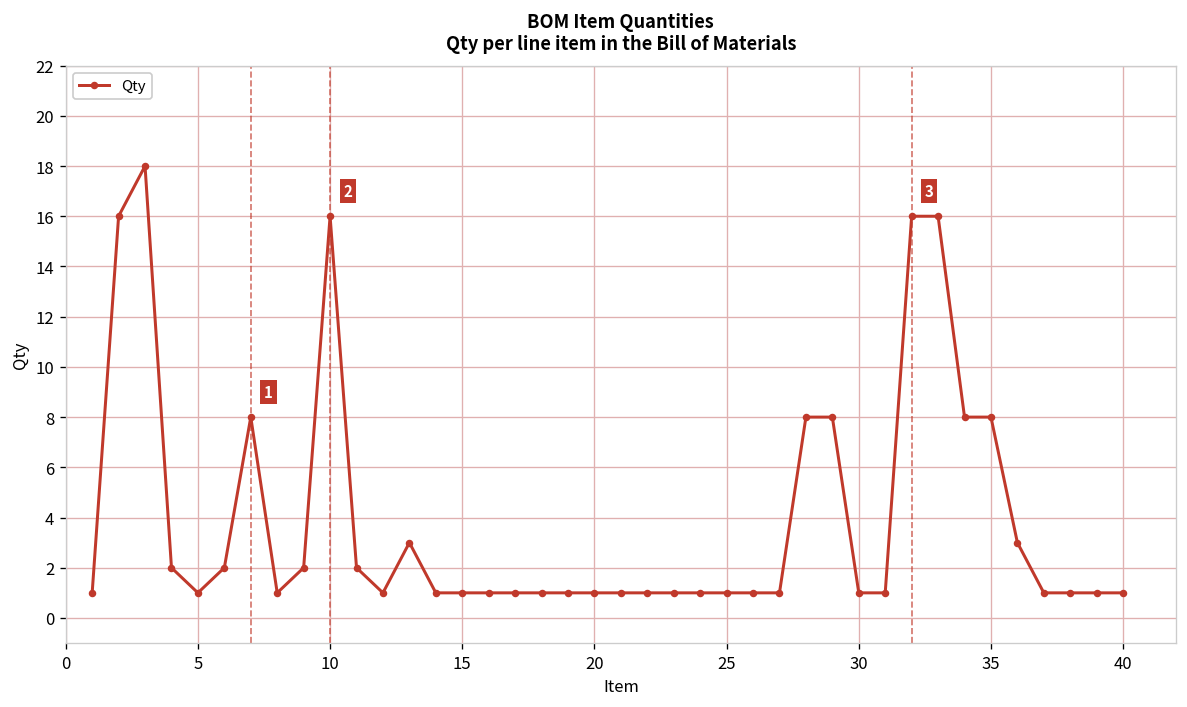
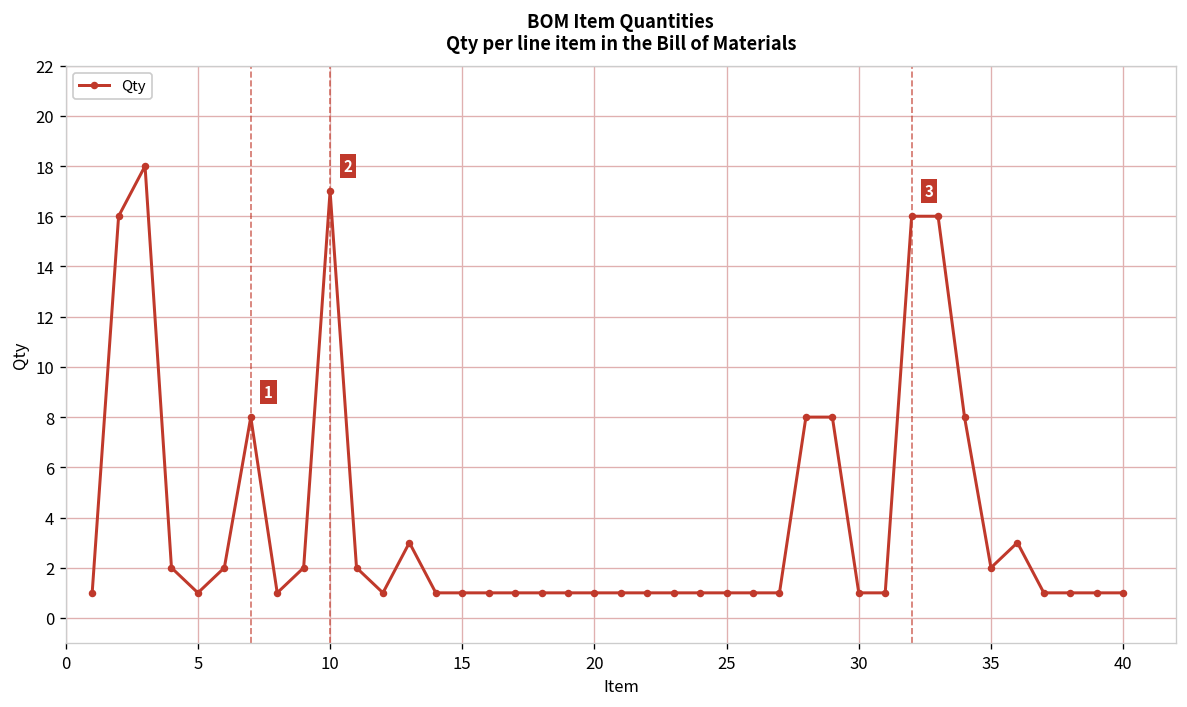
  {
    "5": 1,
-   "10": 16,
+   "10": 17,
    "15": 1,
    "20": 1,
    "25": 1,
    "30": 1,
-   "35": 8,
+   "35": 2,
    "40": 1
  }
